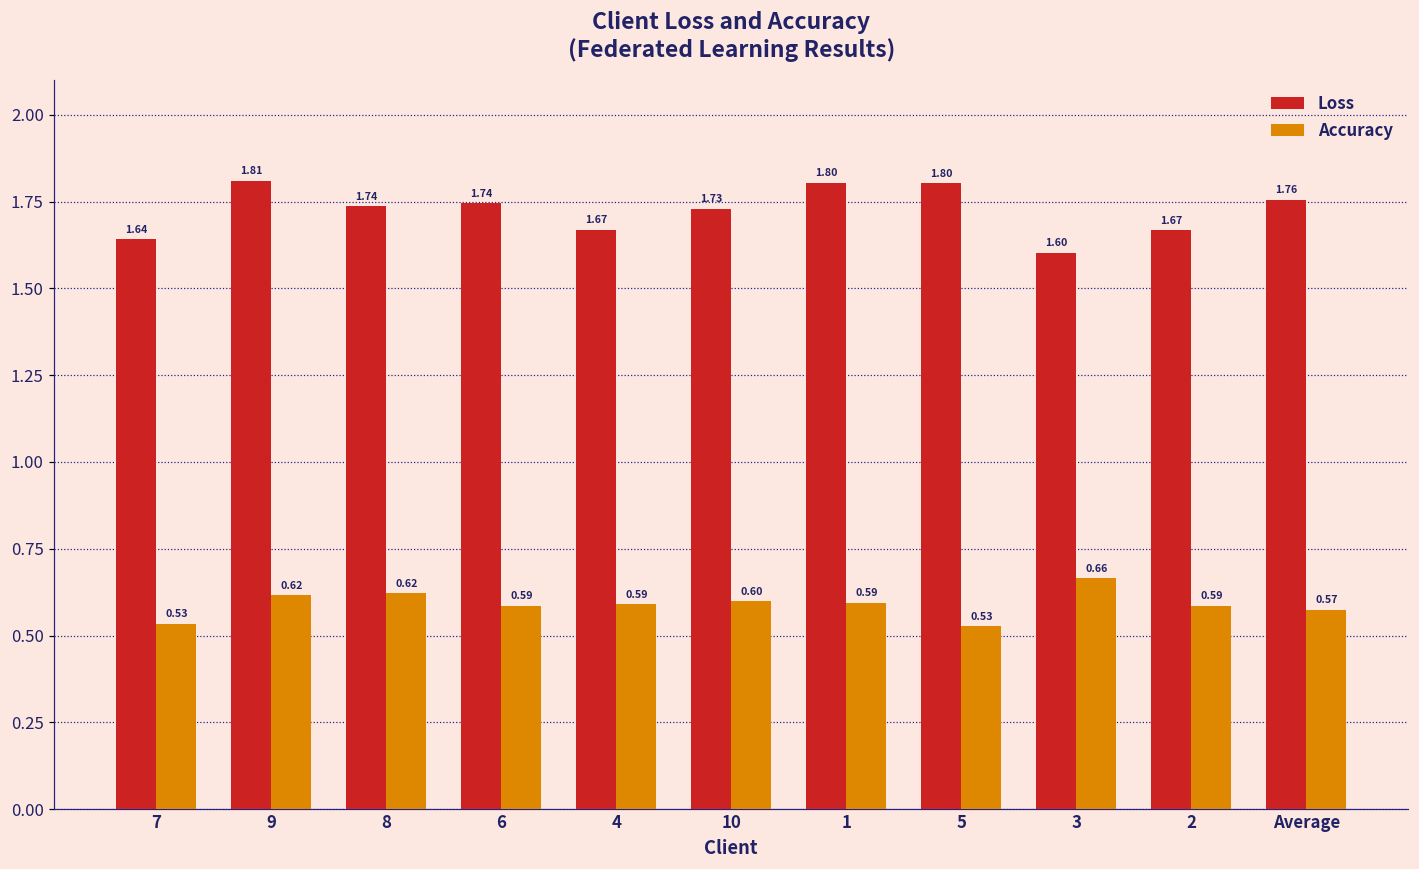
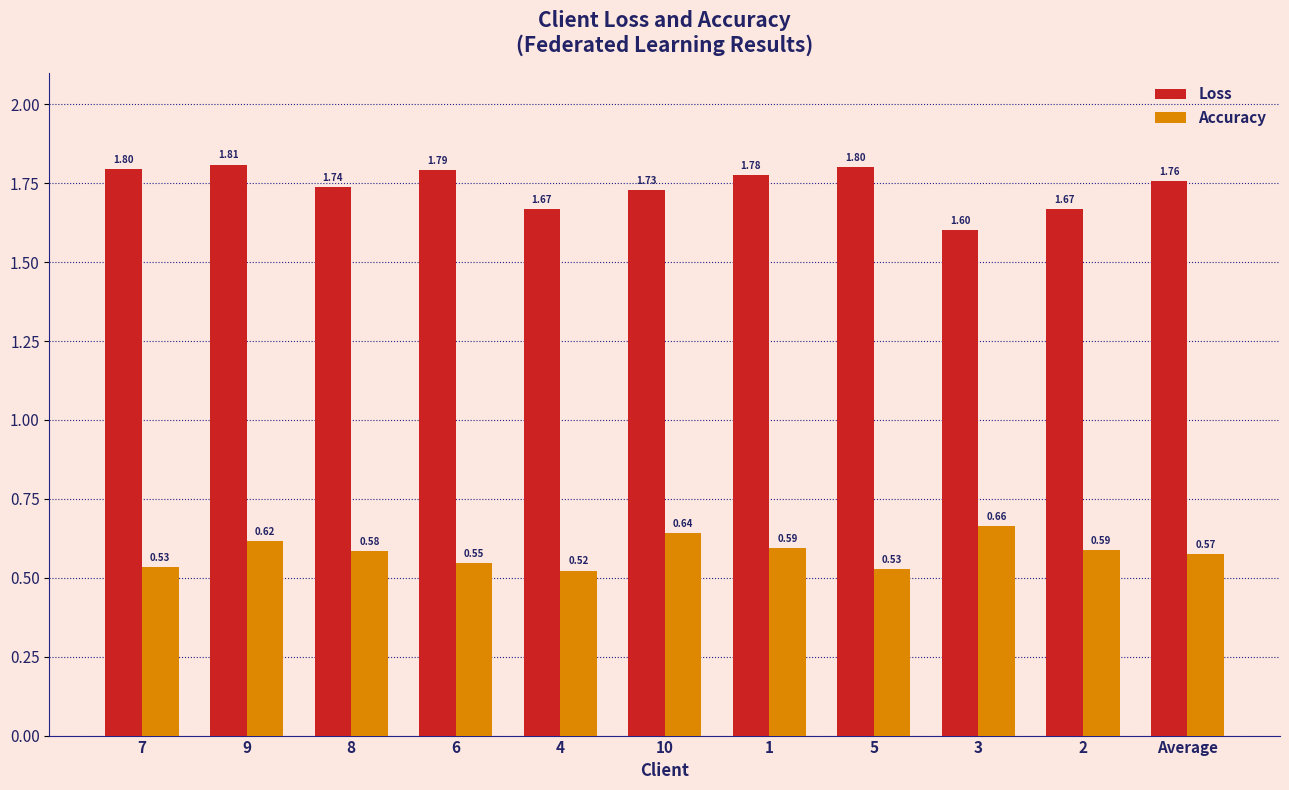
  {
    "Loss": {
-     "7": 1.64,
+     "7": 1.80,
      "9": 1.81,
      "8": 1.74,
-     "6": 1.74,
+     "6": 1.79,
      "4": 1.67,
      "10": 1.73,
-     "1": 1.80,
+     "1": 1.78,
      "5": 1.80,
      "3": 1.60,
      "2": 1.67,
      "Average": 1.76
    },
    "Accuracy": {
      "7": 0.53,
      "9": 0.62,
-     "8": 0.62,
-     "6": 0.59,
-     "4": 0.59,
-     "10": 0.60,
+     "8": 0.58,
+     "6": 0.55,
+     "4": 0.52,
+     "10": 0.64,
      "1": 0.59,
      "5": 0.53,
      "3": 0.66,
      "2": 0.59,
      "Average": 0.57
    }
  }
